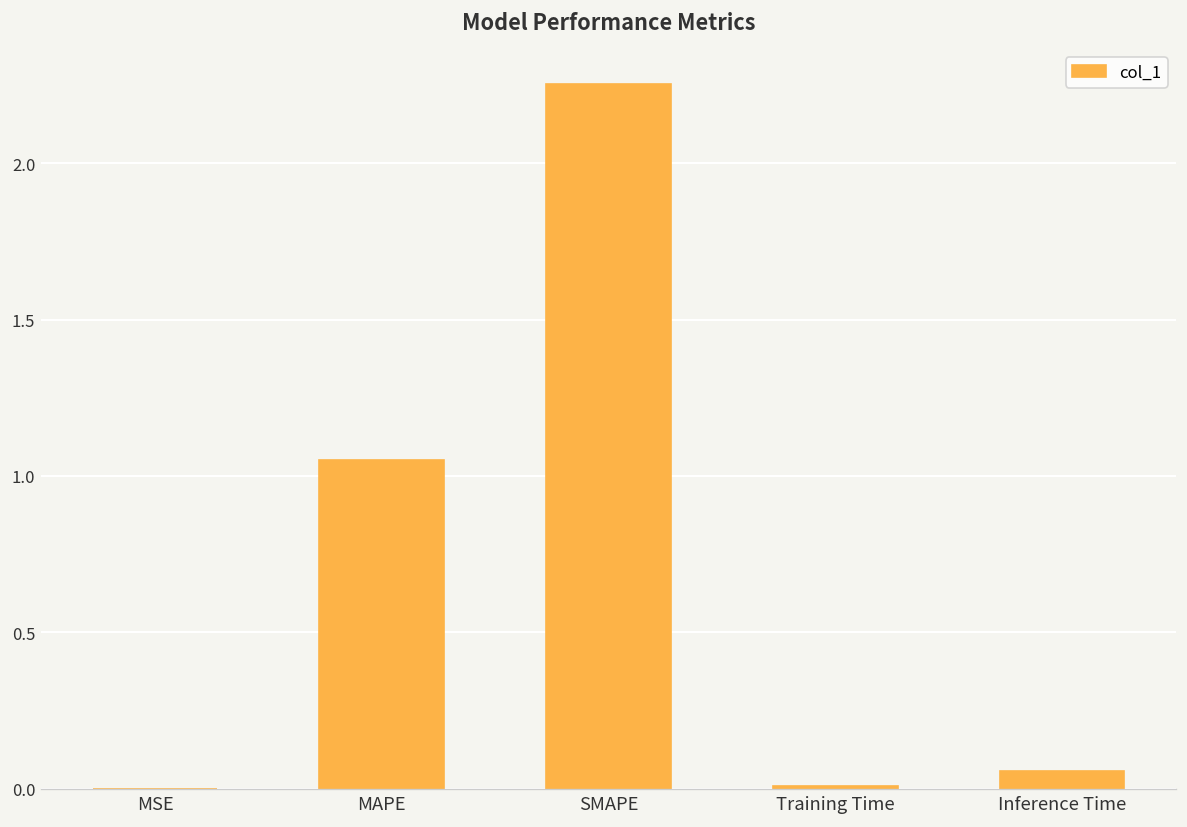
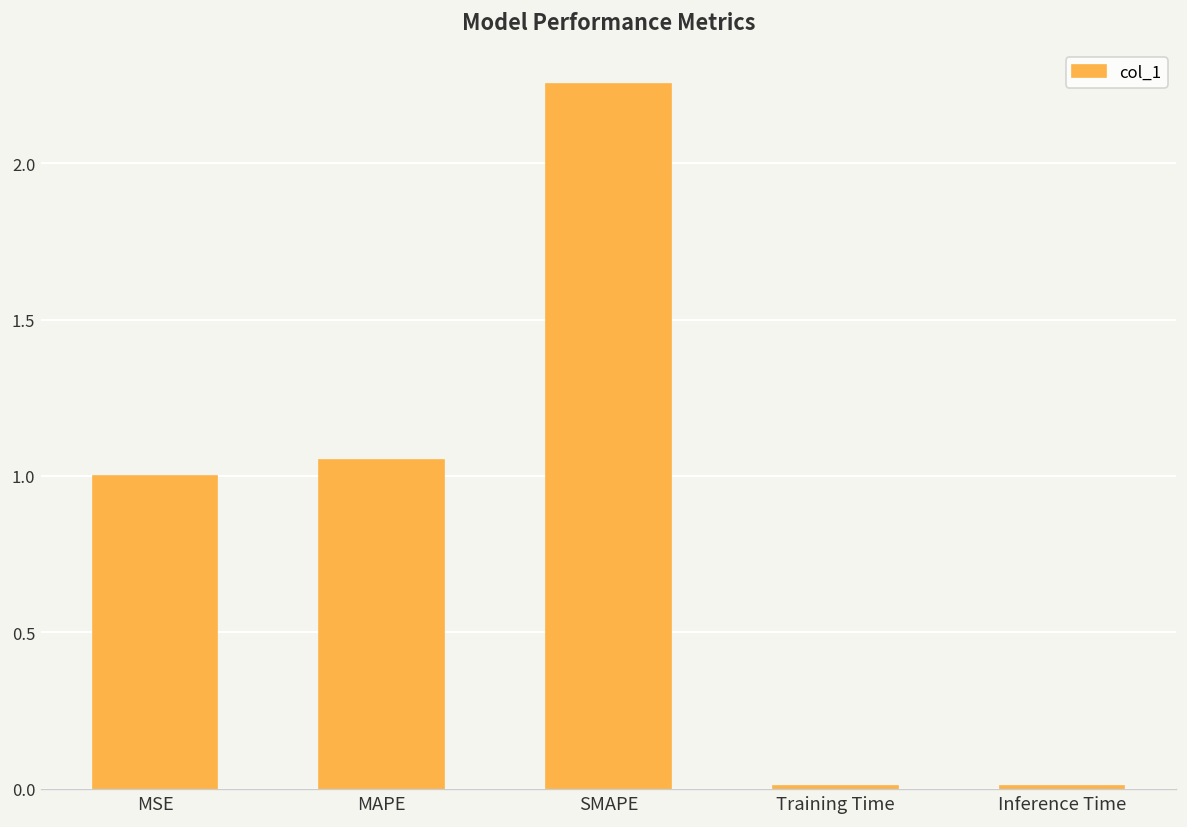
  {
-   "MSE": 0,
+   "MSE": 1,
    "MAPE": 1.05,
    "SMAPE": 2.25,
-   "Inference Time": 0.06
+   "Inference Time": 0.01
  }
